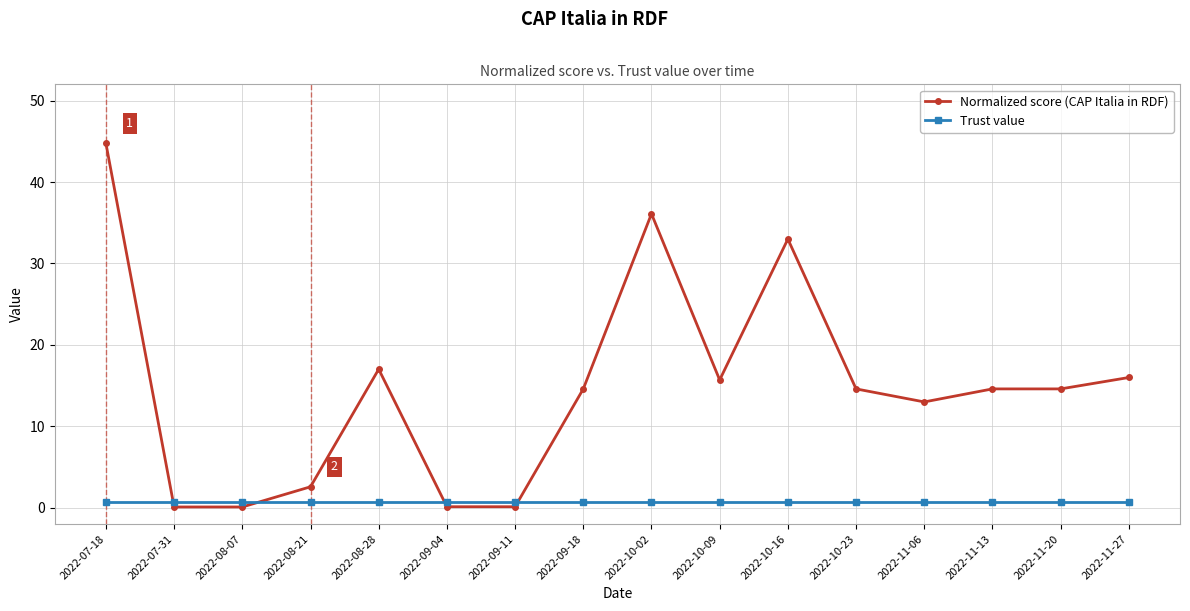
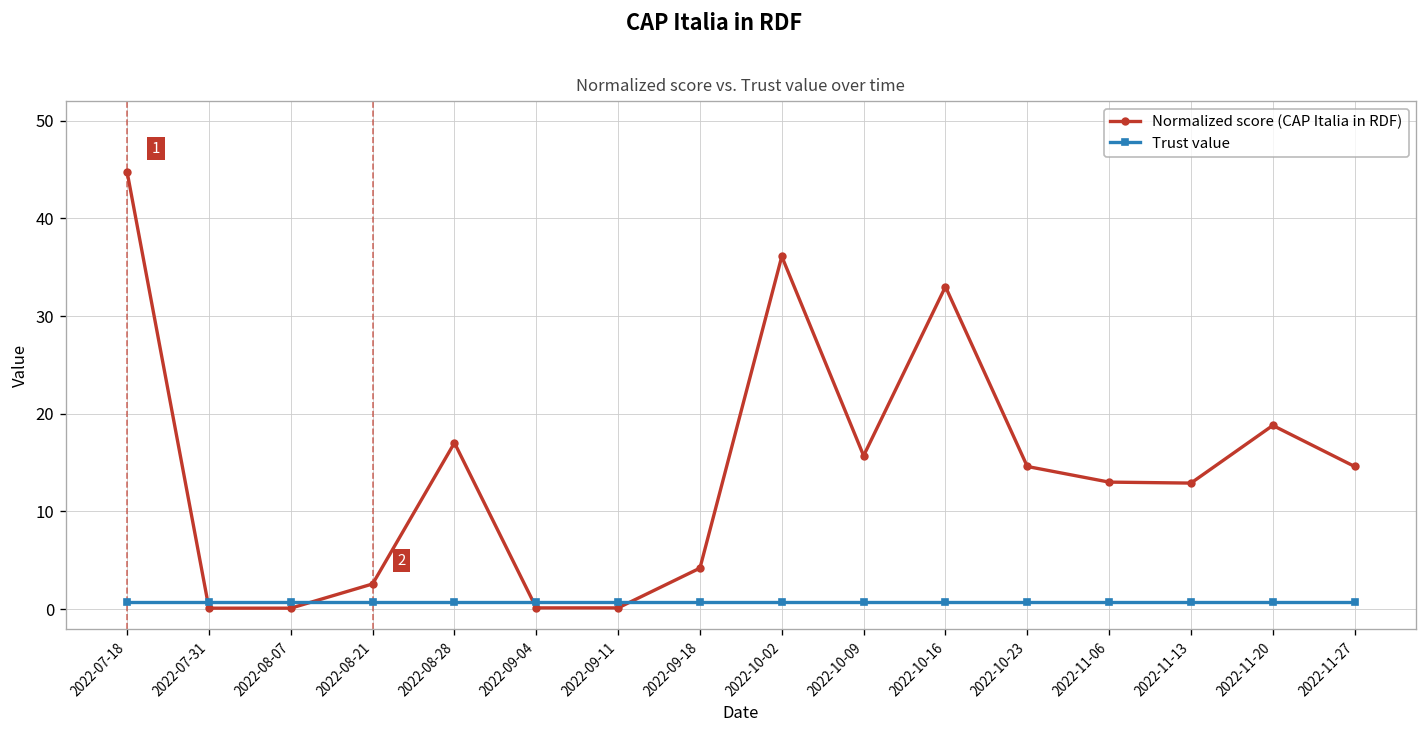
  {
    "Normalized score (CAP Italia in RDF)": {
      "2022-07-31": 0,
      "2022-08-07": 0,
      "2022-08-28": 17,
      "2022-09-04": 0,
      "2022-09-11": 0,
-     "2022-09-18": 15,
+     "2022-09-18": 4,
      "2022-10-02": 36,
      "2022-10-09": 16,
      "2022-10-16": 33,
      "2022-10-23": 15,
      "2022-11-06": 13,
-     "2022-11-13": 15,
-     "2022-11-20": 15,
-     "2022-11-27": 16
+     "2022-11-13": 13,
+     "2022-11-20": 19,
+     "2022-11-27": 15
    },
    "Trust value": {
      "2022-07-18": 1,
      "2022-07-31": 1,
      "2022-08-07": 1,
      "2022-08-21": 1,
      "2022-08-28": 1,
      "2022-09-04": 1,
      "2022-09-11": 1,
      "2022-09-18": 1,
      "2022-10-02": 1,
      "2022-10-09": 1,
      "2022-10-16": 1,
      "2022-10-23": 1,
      "2022-11-06": 1,
      "2022-11-13": 1,
      "2022-11-20": 1,
      "2022-11-27": 1
    }
  }
